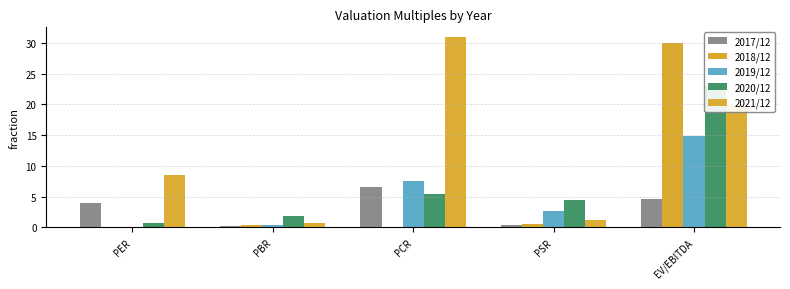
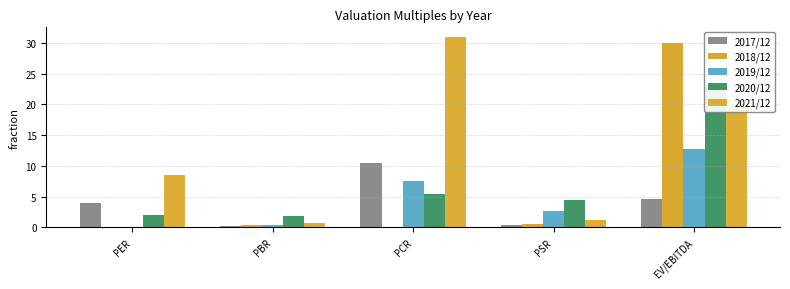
  {
    "2017/12": {
      "PER": 4,
-     "PCR": 7,
+     "PCR": 10,
      "PSR": 0,
      "EV/EBITDA": 5
    },
    "2019/12": {
      "PER": 0,
      "PCR": 8,
      "PSR": 3,
-     "EV/EBITDA": 15
+     "EV/EBITDA": 13
    },
    "2020/12": {
-     "PER": 1,
+     "PER": 2,
      "PBR": 2,
      "PCR": 5,
      "PSR": 5
    }
  }
